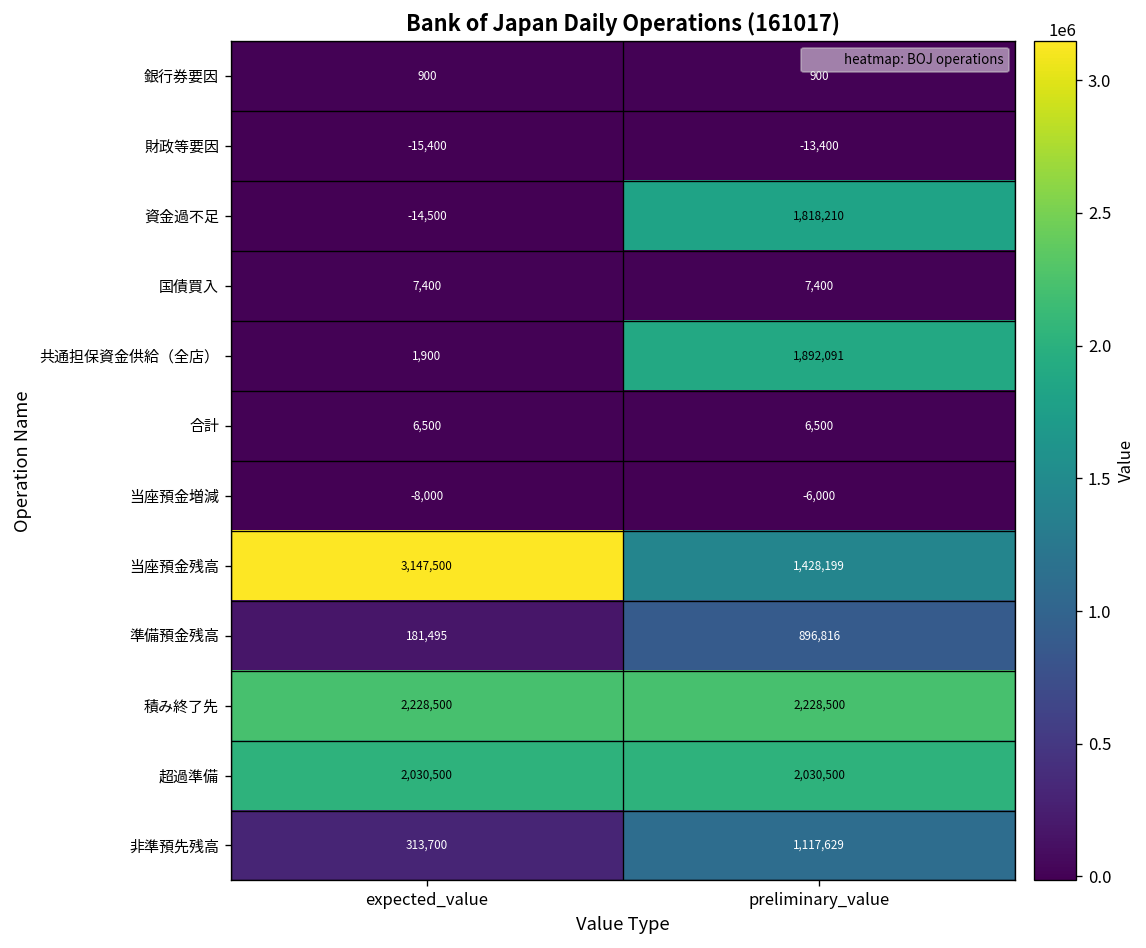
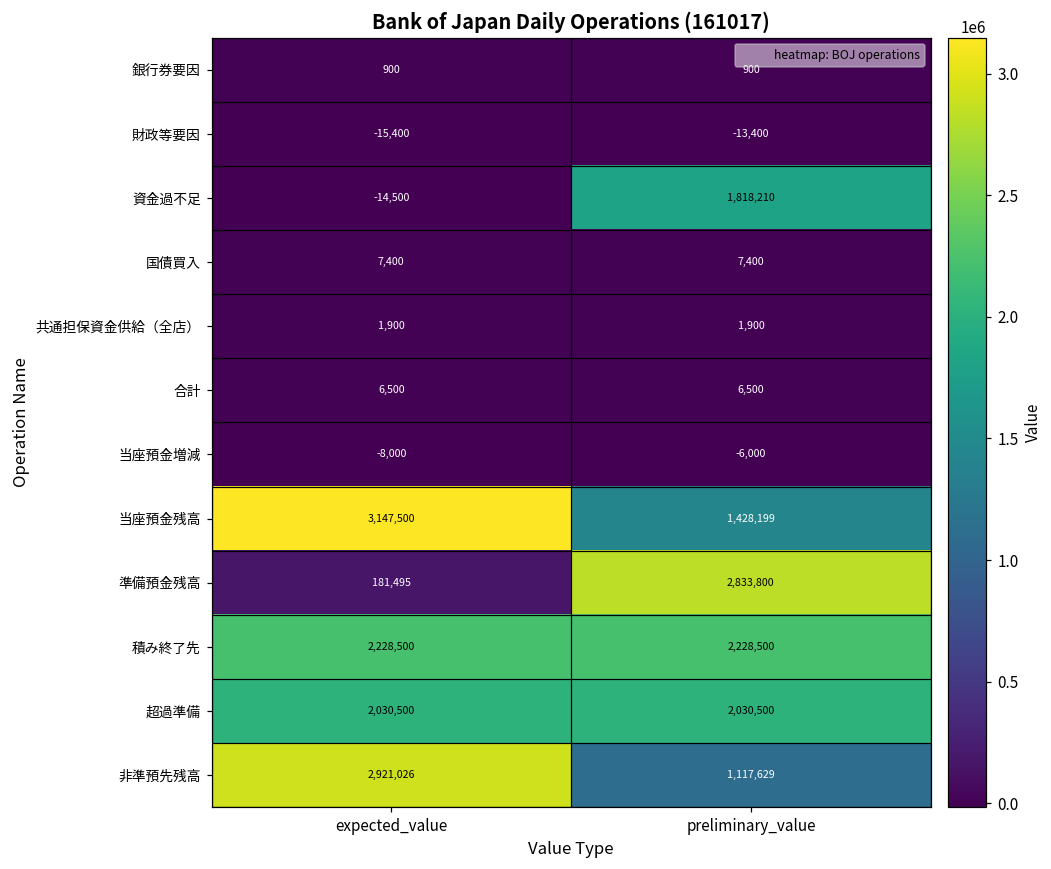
  {
    "銀行券要因": {
      "expected_value": "900"
    },
    "財政等要因": {
      "expected_value": "-15,400",
      "preliminary_value": "-13,400"
    },
    "資金過不足": {
      "expected_value": "-14,500",
      "preliminary_value": "1,818,210"
    },
    "国債買入": {
      "expected_value": "7,400",
      "preliminary_value": "7,400"
    },
    "共通担保資金供給（全店）": {
      "expected_value": "1,900",
-     "preliminary_value": "1,892,091"
+     "preliminary_value": "1,900"
    },
    "合計": {
      "expected_value": "6,500",
      "preliminary_value": "6,500"
    },
    "当座預金増減": {
      "expected_value": "-8,000",
      "preliminary_value": "-6,000"
    },
    "当座預金残高": {
      "expected_value": "3,147,500",
      "preliminary_value": "1,428,199"
    },
    "準備預金残高": {
      "expected_value": "181,495",
-     "preliminary_value": "896,816"
+     "preliminary_value": "2,833,800"
    },
    "積み終了先": {
      "expected_value": "2,228,500",
      "preliminary_value": "2,228,500"
    },
    "超過準備": {
      "expected_value": "2,030,500",
      "preliminary_value": "2,030,500"
    },
    "非準預先残高": {
-     "expected_value": "313,700",
+     "expected_value": "2,921,026",
      "preliminary_value": "1,117,629"
    }
  }
